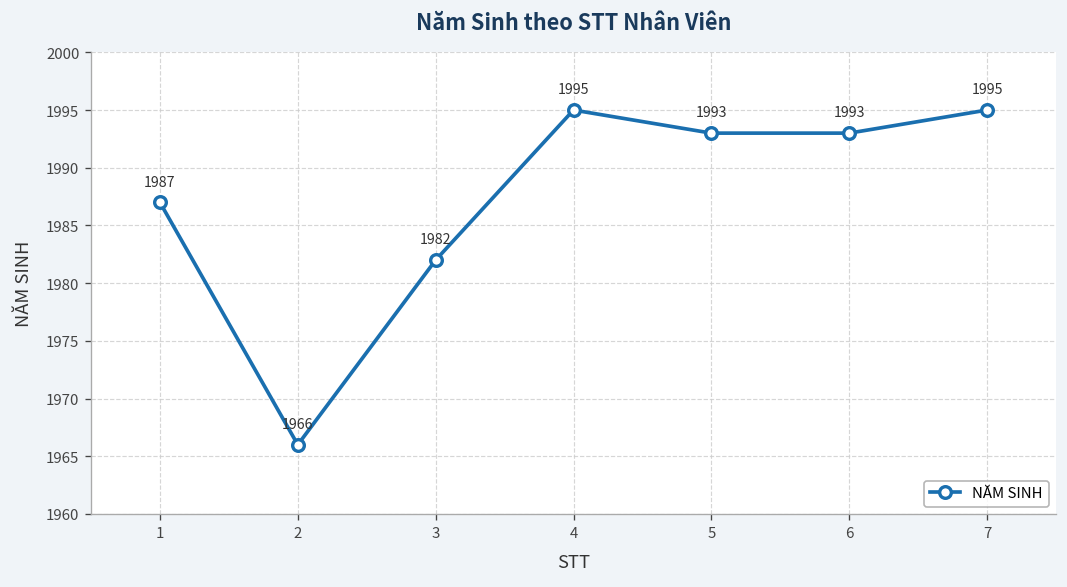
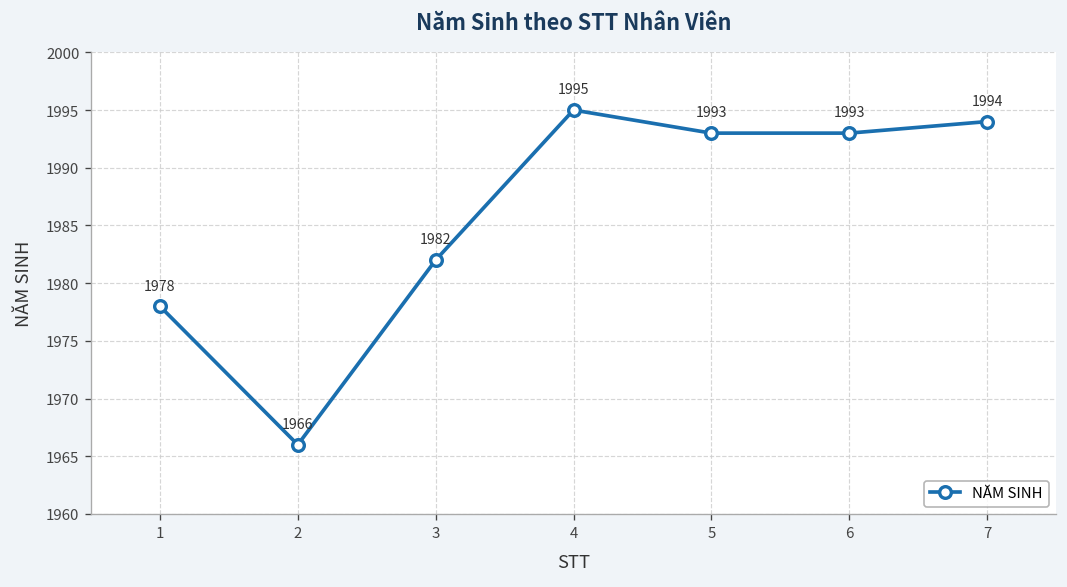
  {
-   "1": 1987,
+   "1": 1978,
    "2": 1966,
    "3": 1982,
    "4": 1995,
    "5": 1993,
    "6": 1993,
-   "7": 1995
+   "7": 1994
  }
